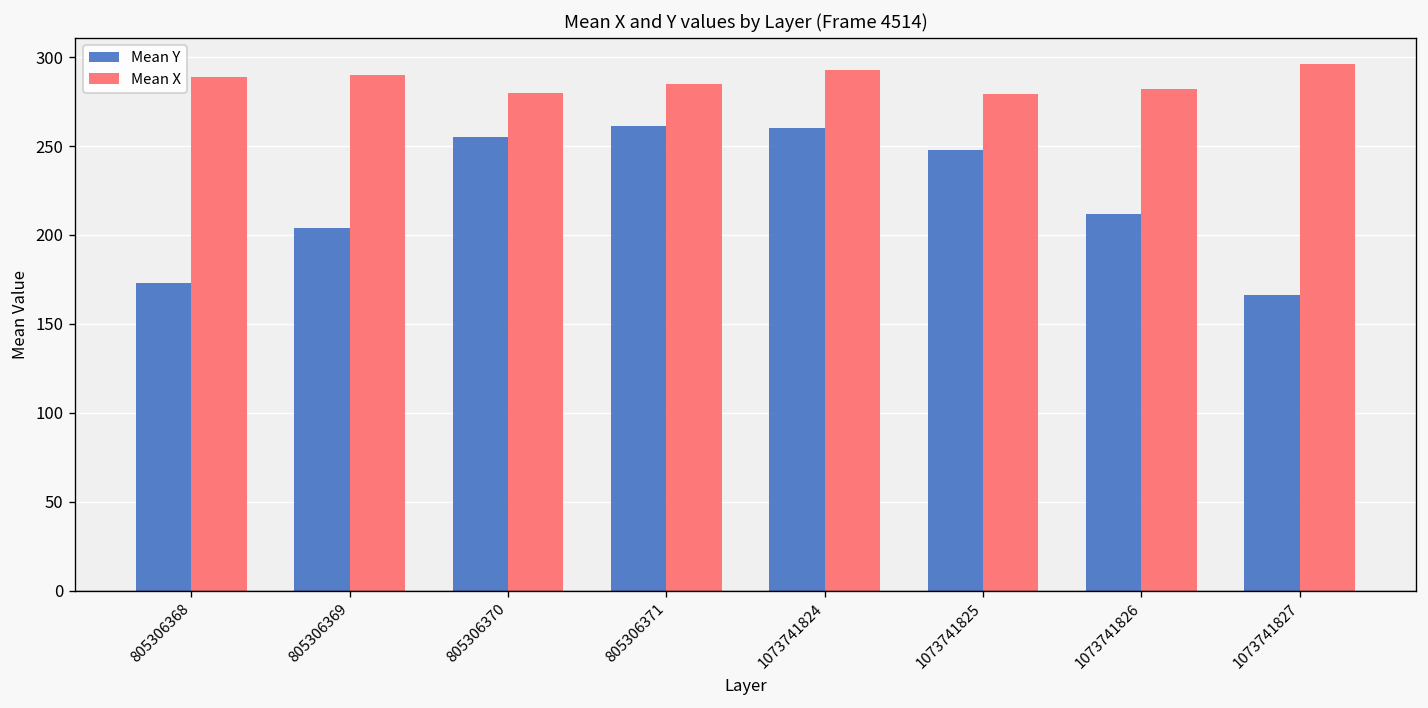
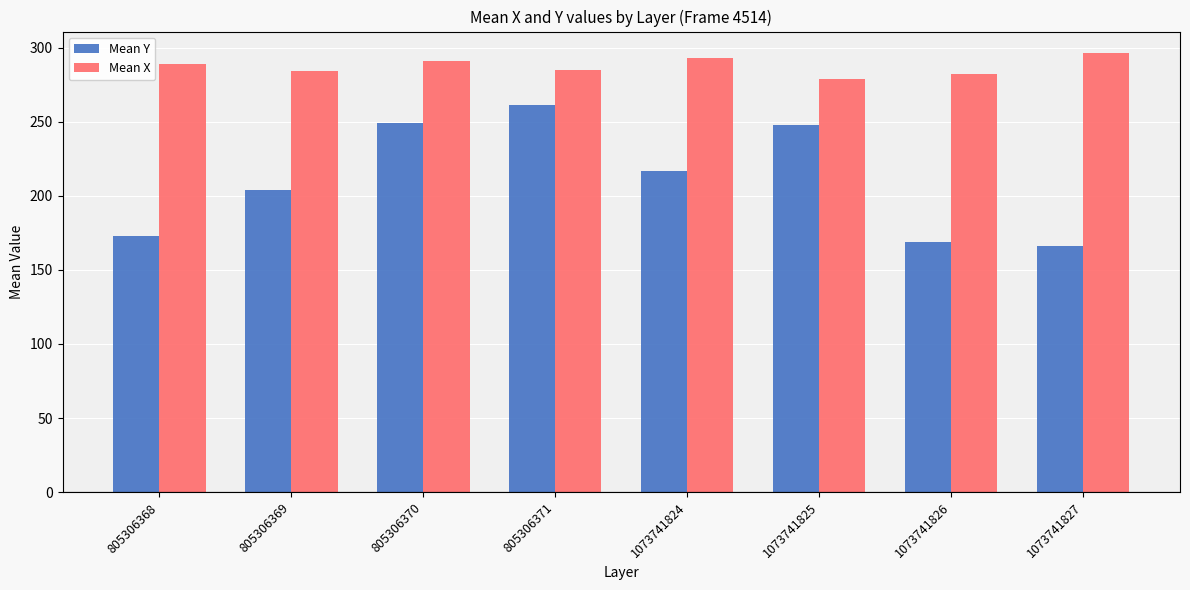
  {
    "Mean Y": {
      "805306368": 173,
      "805306369": 204,
-     "805306370": 255,
+     "805306370": 249,
      "805306371": 261,
-     "1073741824": 260,
+     "1073741824": 217,
      "1073741825": 248,
-     "1073741826": 212,
+     "1073741826": 169,
      "1073741827": 166
    },
    "Mean X": {
      "805306368": 289,
-     "805306369": 290,
-     "805306370": 280,
+     "805306369": 284,
+     "805306370": 291,
      "805306371": 285,
      "1073741824": 293,
      "1073741825": 279,
      "1073741826": 282,
      "1073741827": 296
    }
  }
